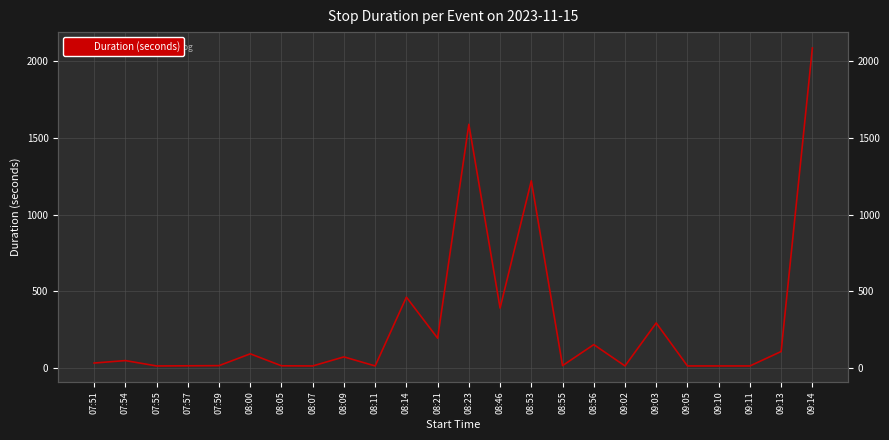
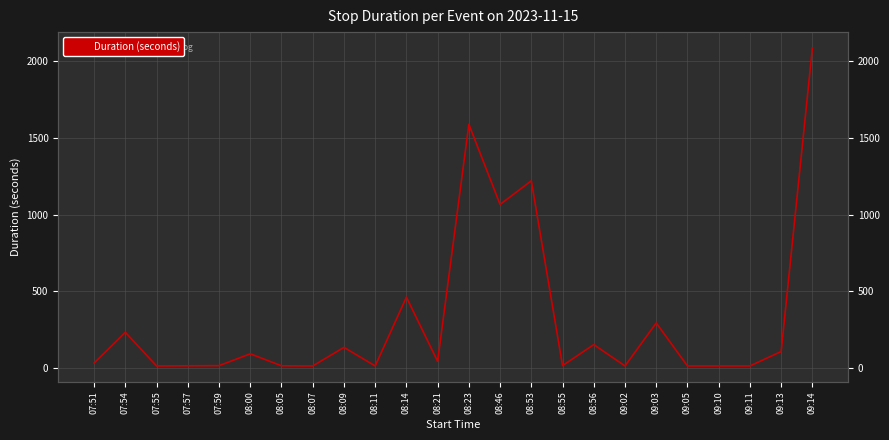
  {
    "07:51": 30,
-   "07:54": 50,
+   "07:54": 230,
    "07:55": 10,
    "07:57": 20,
    "07:59": 20,
    "08:00": 90,
    "08:05": 20,
    "08:07": 10,
-   "08:09": 70,
+   "08:09": 140,
    "08:11": 10,
    "08:14": 460,
-   "08:21": 200,
+   "08:21": 40,
    "08:23": 1590,
-   "08:46": 390,
+   "08:46": 1070,
    "08:53": 1220,
    "08:55": 20,
    "08:56": 150,
    "09:02": 10,
    "09:03": 290,
    "09:05": 10,
    "09:10": 10,
    "09:11": 10,
    "09:13": 110,
    "09:14": 2090
  }
